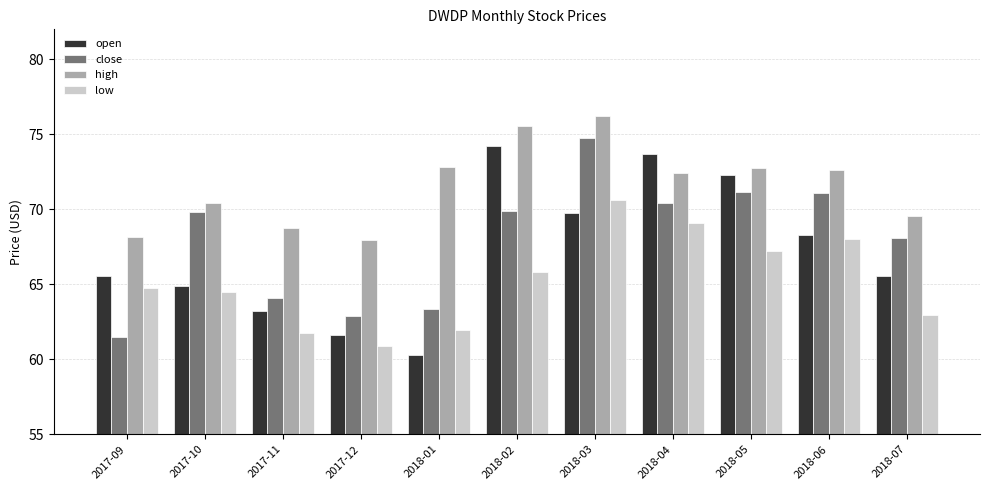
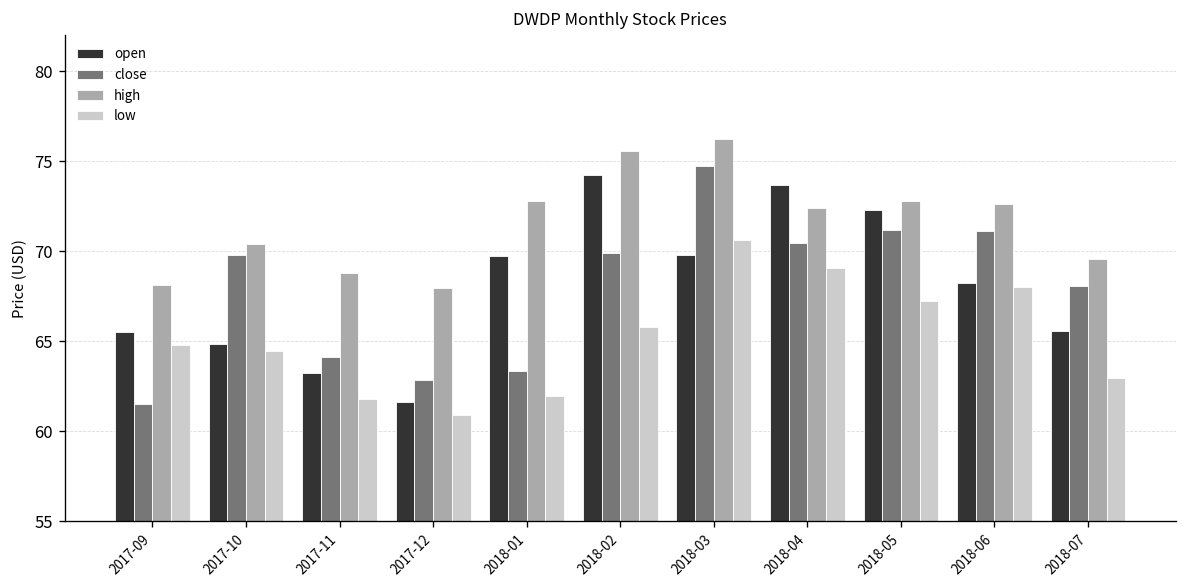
  {
    "open": {
      "2017-09": 65.5,
      "2017-10": 64.9,
      "2017-11": 63.2,
      "2017-12": 61.6,
-     "2018-01": 60.3,
+     "2018-01": 69.7,
      "2018-02": 74.2,
      "2018-03": 69.8,
      "2018-04": 73.7,
      "2018-05": 72.3,
      "2018-06": 68.3,
      "2018-07": 65.6
    },
    "close": {
      "2017-09": 61.5,
      "2017-10": 69.8,
      "2017-11": 64.1,
      "2017-12": 62.9,
      "2018-01": 63.3,
      "2018-02": 69.9,
      "2018-03": 74.8,
      "2018-04": 70.4,
      "2018-05": 71.2,
      "2018-06": 71.1,
      "2018-07": 68.1
    }
  }
